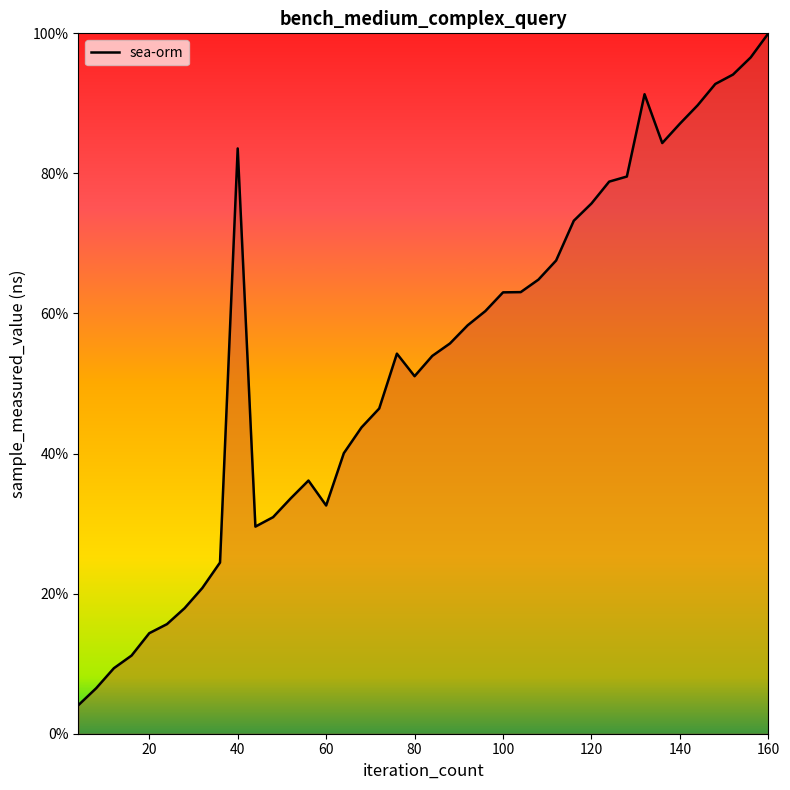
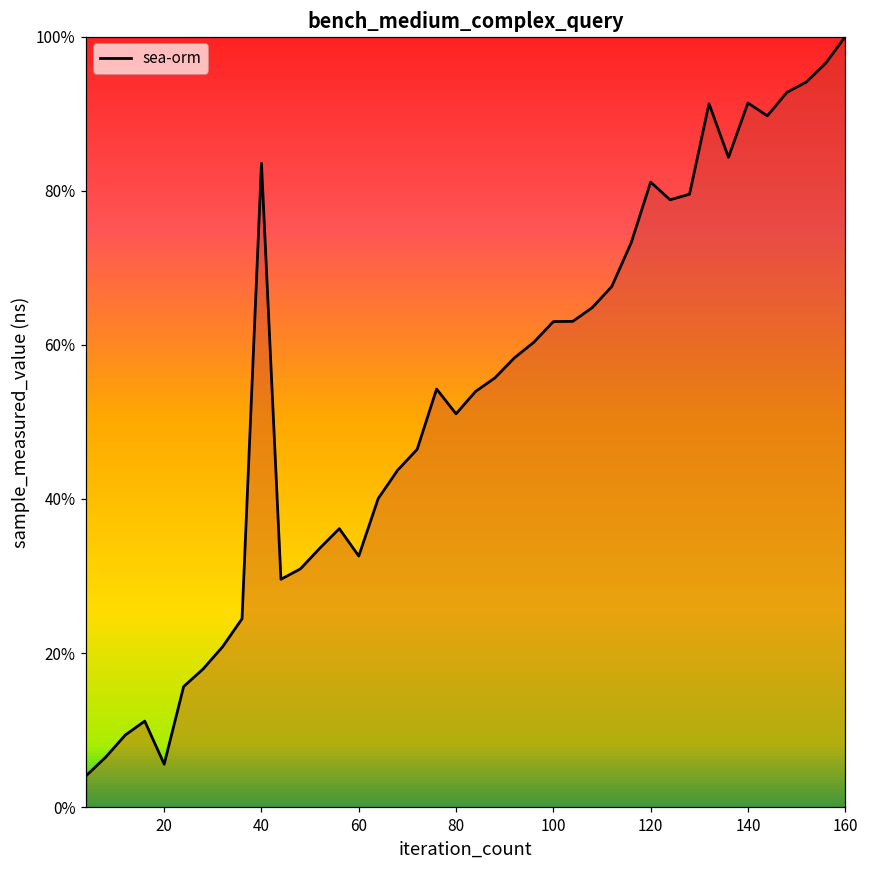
  {
-   "20": "14%",
+   "20": "6%",
    "40": "84%",
    "60": "33%",
    "80": "51%",
    "100": "63%",
-   "120": "76%",
-   "140": "87%",
+   "120": "81%",
+   "140": "91%",
    "160": "100%"
  }
